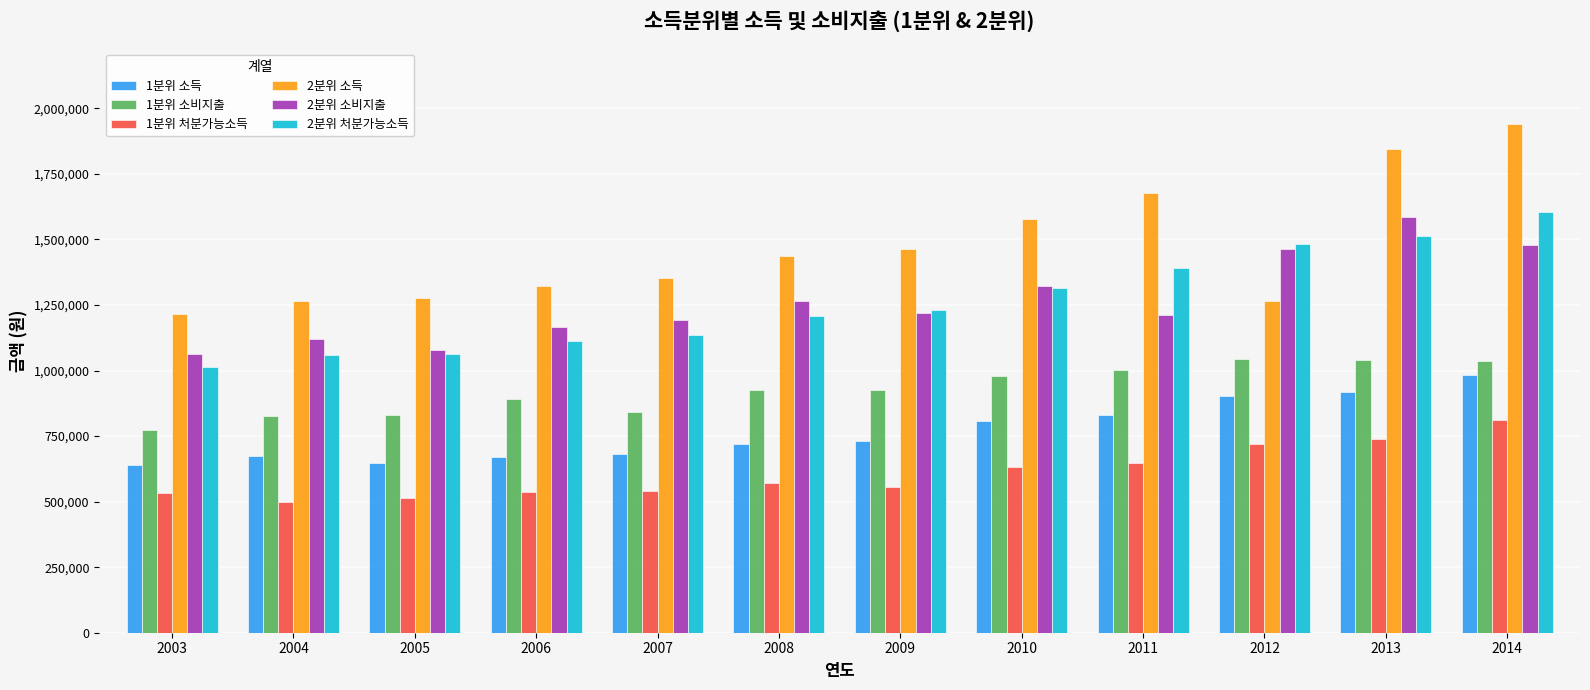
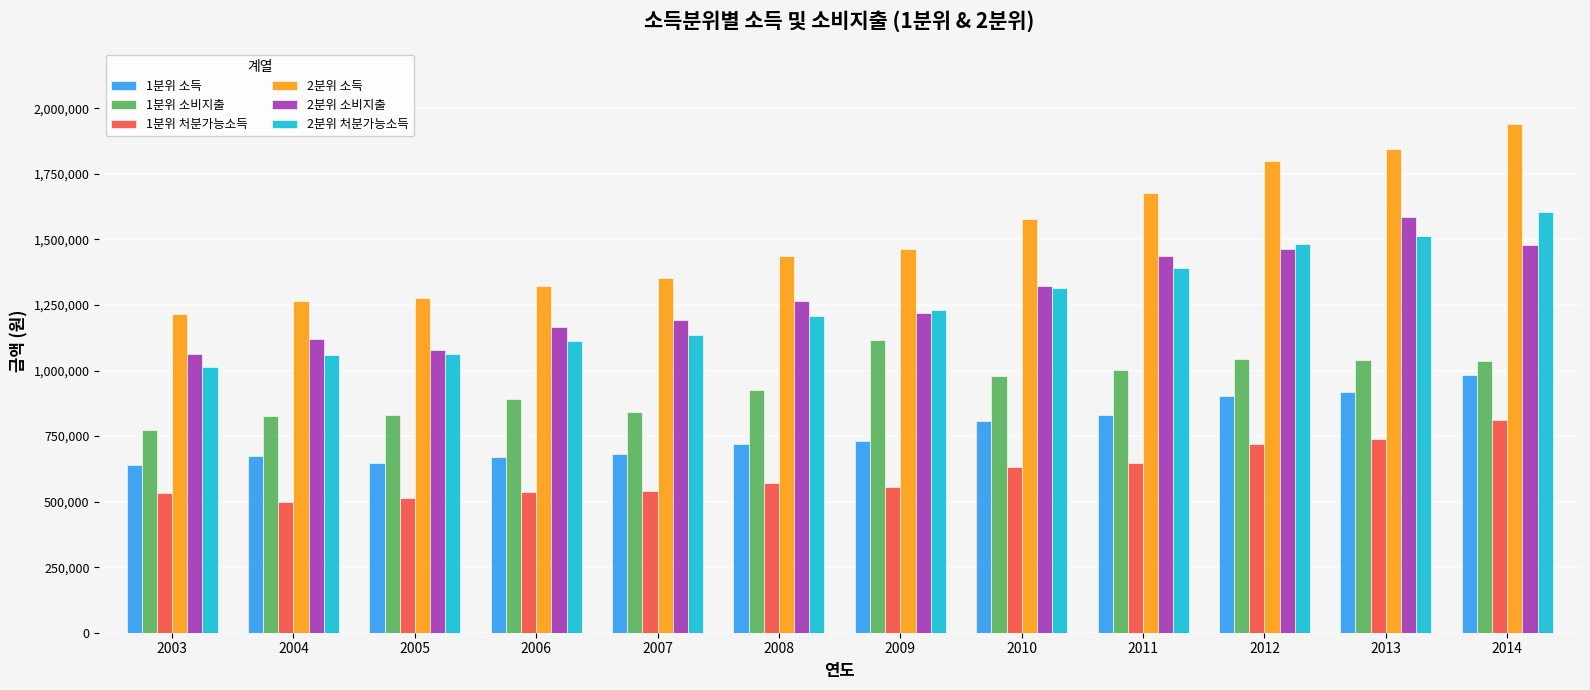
  {
    "1분위 소비지출": {
      "2003": "770,000",
      "2004": "830,000",
      "2005": "830,000",
      "2006": "890,000",
      "2007": "840,000",
      "2008": "930,000",
-     "2009": "930,000",
+     "2009": "1,120,000",
      "2010": "980,000",
      "2011": "1,000,000",
      "2012": "1,040,000",
      "2013": "1,040,000",
      "2014": "1,030,000"
    },
    "1분위 처분가능소득": {
      "2003": "530,000",
      "2004": "500,000",
      "2005": "510,000",
      "2006": "540,000",
      "2007": "540,000",
      "2008": "570,000",
      "2009": "560,000",
      "2010": "630,000",
      "2011": "650,000",
      "2012": "720,000",
      "2013": "740,000",
      "2014": "810,000"
    },
    "2분위 소득": {
      "2003": "1,210,000",
      "2004": "1,270,000",
      "2005": "1,280,000",
      "2006": "1,320,000",
      "2007": "1,350,000",
      "2008": "1,440,000",
      "2009": "1,470,000",
      "2010": "1,580,000",
      "2011": "1,680,000",
-     "2012": "1,260,000",
+     "2012": "1,800,000",
      "2013": "1,850,000",
      "2014": "1,940,000"
    },
    "2분위 소비지출": {
      "2003": "1,060,000",
      "2004": "1,120,000",
      "2005": "1,080,000",
      "2006": "1,170,000",
      "2007": "1,190,000",
      "2008": "1,260,000",
      "2009": "1,220,000",
      "2010": "1,320,000",
-     "2011": "1,210,000",
+     "2011": "1,440,000",
      "2012": "1,460,000",
      "2013": "1,580,000",
      "2014": "1,480,000"
    }
  }
